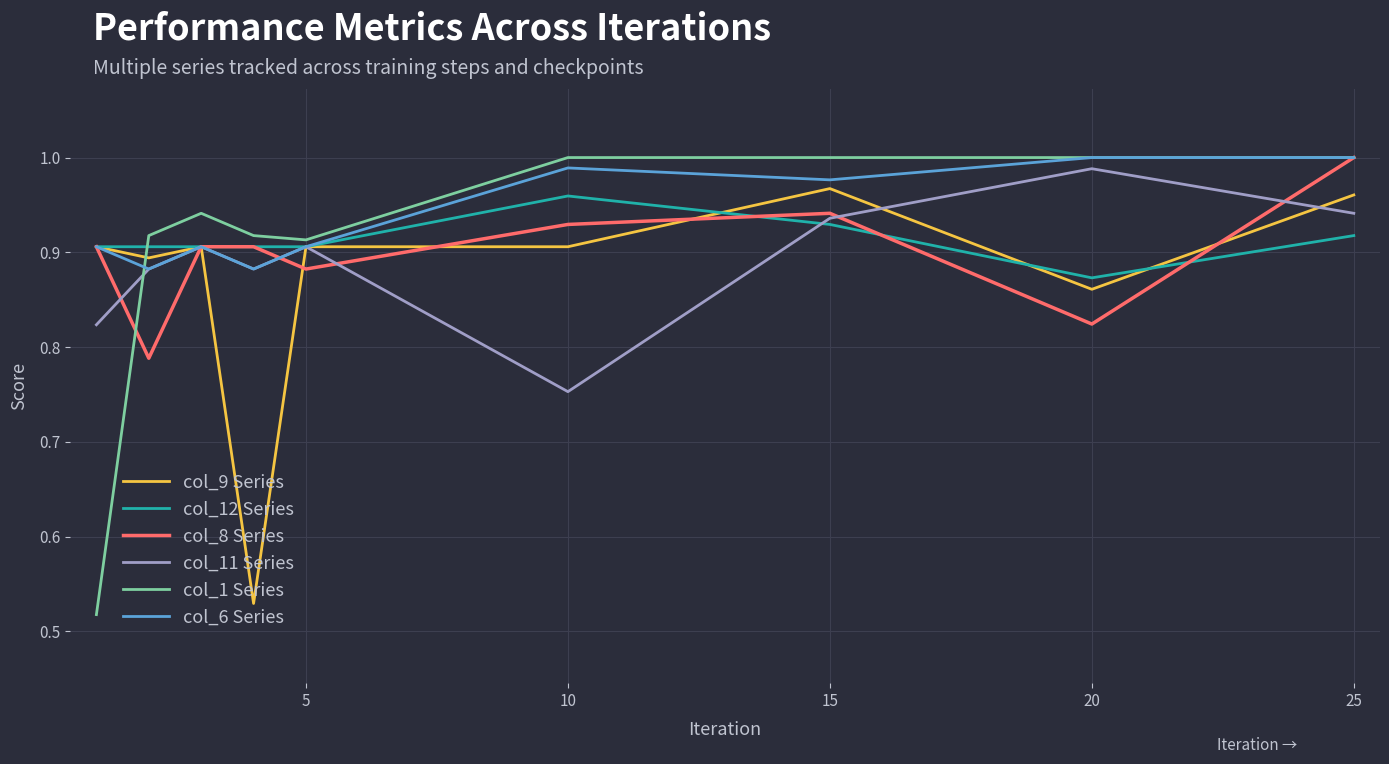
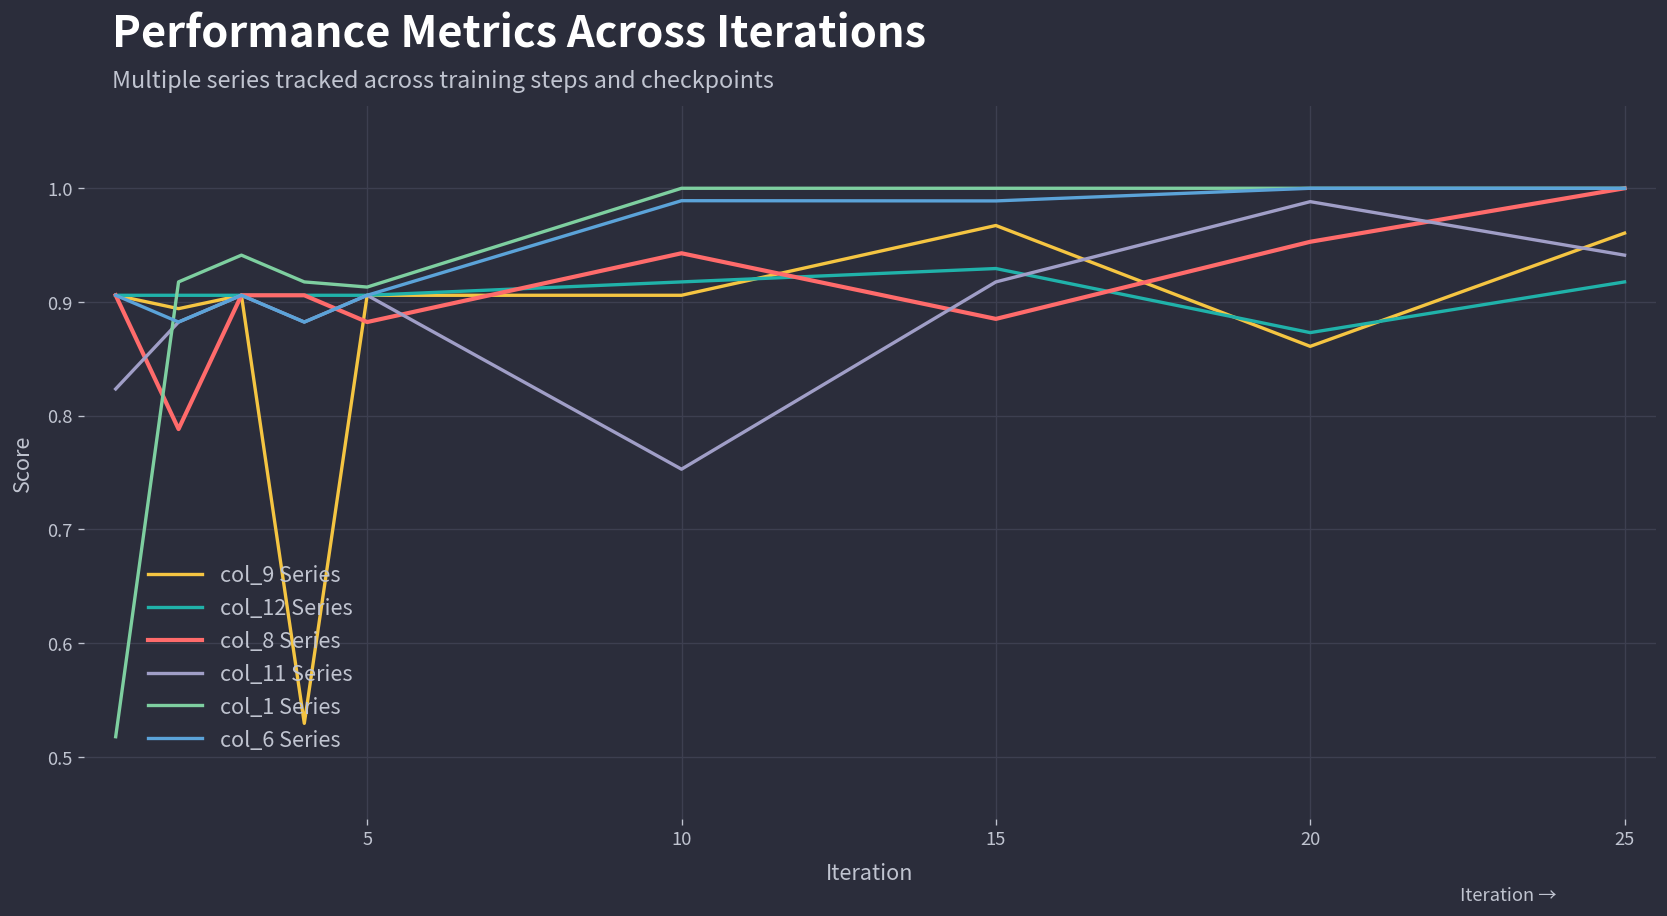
  {
    "col_9 Series": {
      "10": 0.91,
      "15": 0.97,
      "20": 0.86,
      "25": 0.96
    },
    "col_12 Series": {
-     "10": 0.96,
+     "10": 0.92,
      "15": 0.93,
      "20": 0.87,
      "25": 0.92
    },
    "col_8 Series": {
      "5": 0.88,
-     "10": 0.93,
-     "15": 0.94,
-     "20": 0.82
+     "10": 0.94,
+     "15": 0.89,
+     "20": 0.95
    },
    "col_11 Series": {
      "10": 0.75,
-     "15": 0.94,
+     "15": 0.92,
      "20": 0.99,
      "25": 0.94
    },
    "col_1 Series": {
      "5": 0.91,
      "10": 1.00,
      "15": 1.00
    },
    "col_6 Series": {
      "10": 0.99,
-     "15": 0.98
+     "15": 0.99
    }
  }
